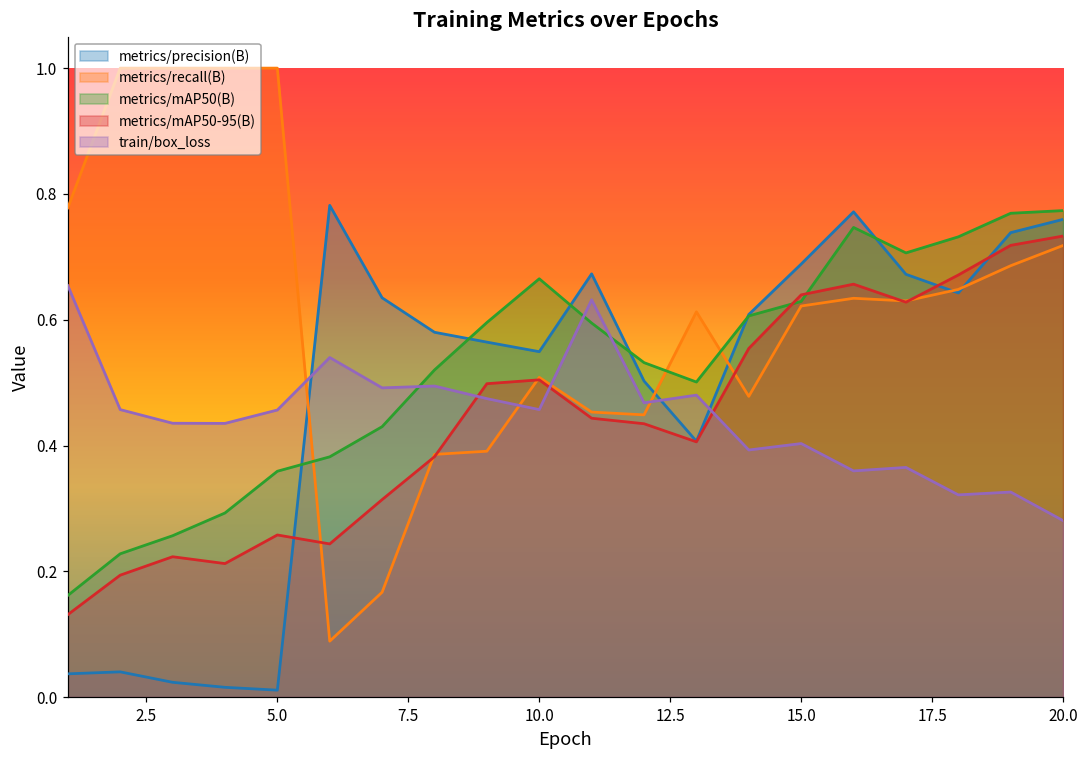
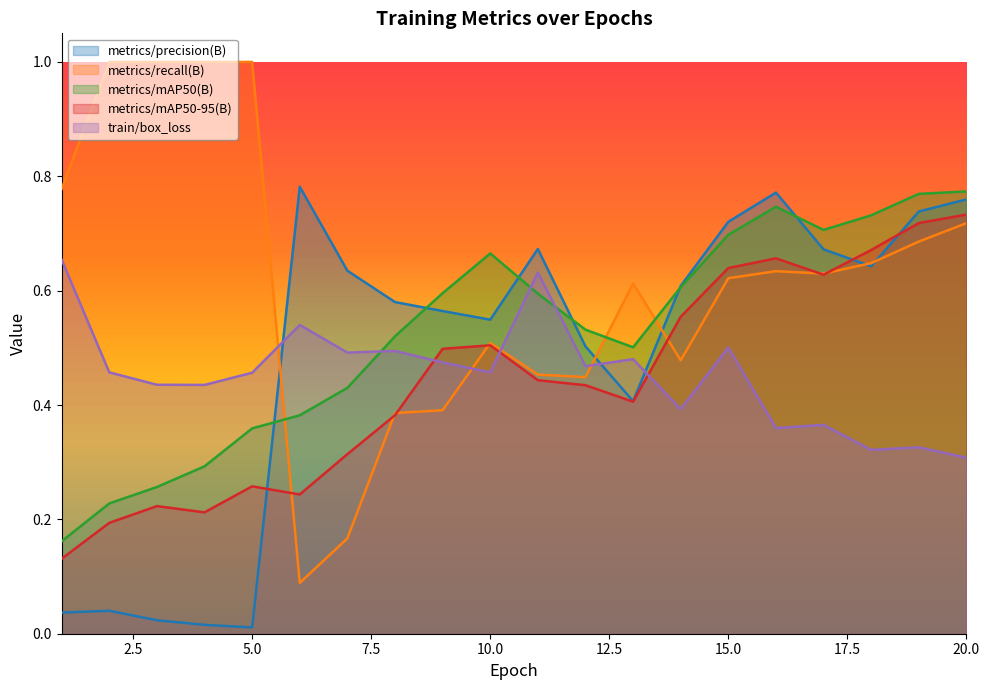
  {
    "metrics/precision(B)": {
      "5.0": 0.01,
      "10.0": 0.55,
-     "15.0": 0.69,
+     "15.0": 0.72,
      "20.0": 0.76
    },
    "metrics/mAP50(B)": {
      "5.0": 0.36,
      "10.0": 0.67,
-     "15.0": 0.63,
+     "15.0": 0.70,
      "20.0": 0.77
    },
    "train/box_loss": {
      "5.0": 0.46,
      "10.0": 0.46,
-     "15.0": 0.40,
-     "20.0": 0.28
+     "15.0": 0.50,
+     "20.0": 0.31
    }
  }
